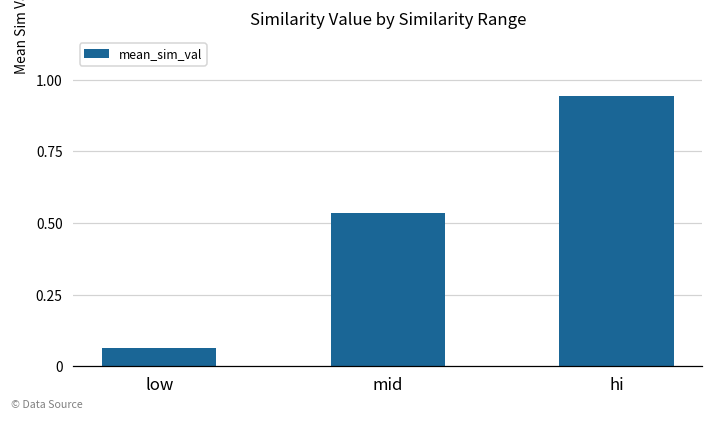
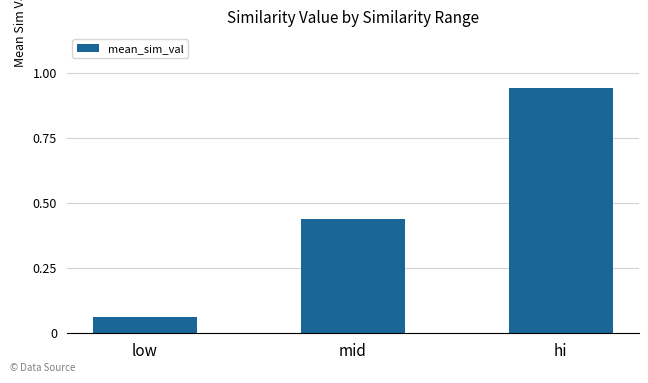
  {
    "low": 0.06,
-   "mid": 0.53,
+   "mid": 0.44,
    "hi": 0.94
  }
